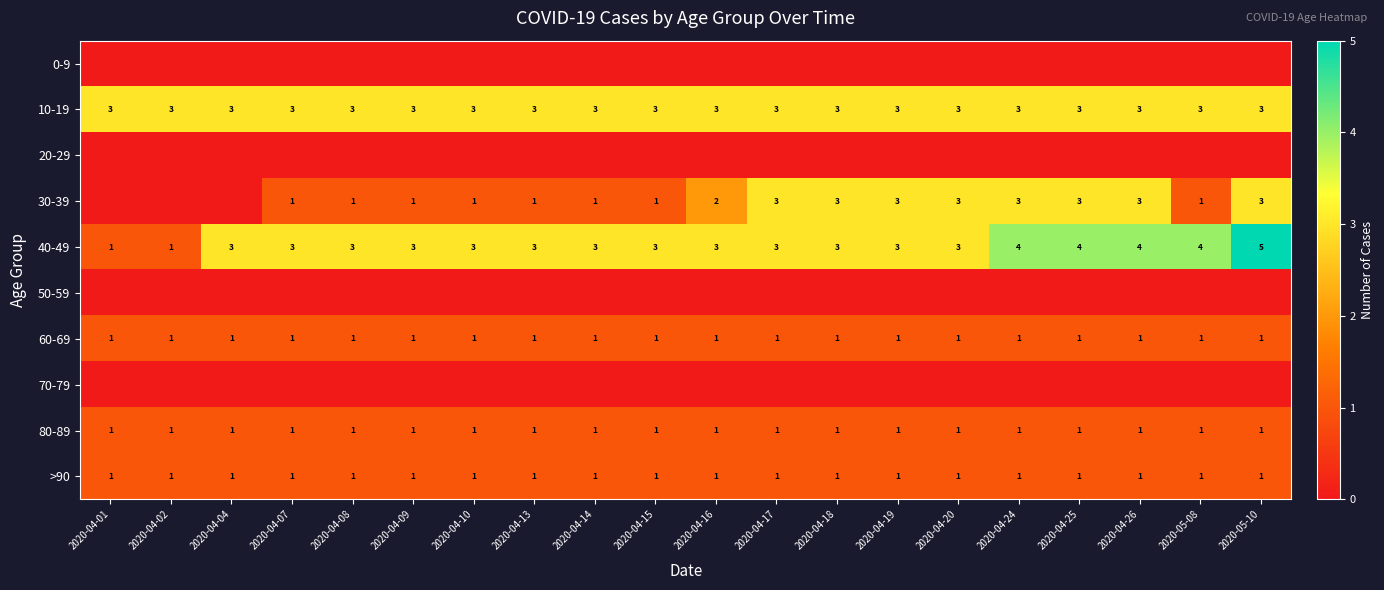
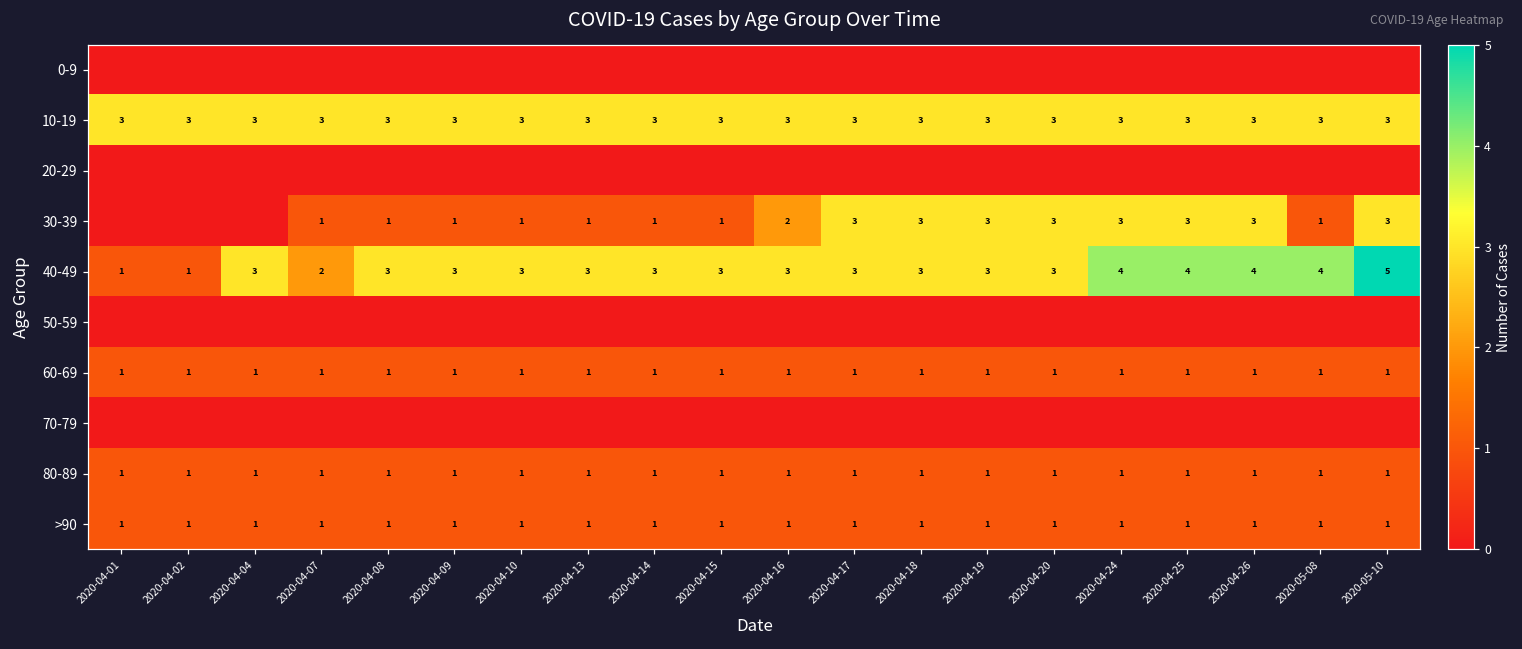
  {
    "10-19": {
      "2020-04-01": 3,
      "2020-04-02": 3,
      "2020-04-04": 3,
      "2020-04-07": 3,
      "2020-04-08": 3,
      "2020-04-09": 3,
      "2020-04-10": 3,
      "2020-04-13": 3,
      "2020-04-14": 3,
      "2020-04-15": 3,
      "2020-04-16": 3,
      "2020-04-17": 3,
      "2020-04-18": 3,
      "2020-04-19": 3,
      "2020-04-20": 3,
      "2020-04-24": 3,
      "2020-04-25": 3,
      "2020-04-26": 3,
      "2020-05-08": 3,
      "2020-05-10": 3
    },
    "30-39": {
      "2020-04-07": 1,
      "2020-04-08": 1,
      "2020-04-09": 1,
      "2020-04-10": 1,
      "2020-04-13": 1,
      "2020-04-14": 1,
      "2020-04-15": 1,
      "2020-04-16": 2,
      "2020-04-17": 3,
      "2020-04-18": 3,
      "2020-04-19": 3,
      "2020-04-20": 3,
      "2020-04-24": 3,
      "2020-04-25": 3,
      "2020-04-26": 3,
      "2020-05-08": 1,
      "2020-05-10": 3
    },
    "40-49": {
      "2020-04-01": 1,
      "2020-04-02": 1,
      "2020-04-04": 3,
-     "2020-04-07": 3,
+     "2020-04-07": 2,
      "2020-04-08": 3,
      "2020-04-09": 3,
      "2020-04-10": 3,
      "2020-04-13": 3,
      "2020-04-14": 3,
      "2020-04-15": 3,
      "2020-04-16": 3,
      "2020-04-17": 3,
      "2020-04-18": 3,
      "2020-04-19": 3,
      "2020-04-20": 3,
      "2020-04-24": 4,
      "2020-04-25": 4,
      "2020-04-26": 4,
      "2020-05-08": 4,
      "2020-05-10": 5
    },
    "60-69": {
      "2020-04-01": 1,
      "2020-04-02": 1,
      "2020-04-04": 1,
      "2020-04-07": 1,
      "2020-04-08": 1,
      "2020-04-09": 1,
      "2020-04-10": 1,
      "2020-04-13": 1,
      "2020-04-14": 1,
      "2020-04-15": 1,
      "2020-04-16": 1,
      "2020-04-17": 1,
      "2020-04-18": 1,
      "2020-04-19": 1,
      "2020-04-20": 1,
      "2020-04-24": 1,
      "2020-04-25": 1,
      "2020-04-26": 1,
      "2020-05-08": 1,
      "2020-05-10": 1
    },
    "80-89": {
      "2020-04-01": 1,
      "2020-04-02": 1,
      "2020-04-04": 1,
      "2020-04-07": 1,
      "2020-04-08": 1,
      "2020-04-09": 1,
      "2020-04-10": 1,
      "2020-04-13": 1,
      "2020-04-14": 1,
      "2020-04-15": 1,
      "2020-04-16": 1,
      "2020-04-17": 1,
      "2020-04-18": 1,
      "2020-04-19": 1,
      "2020-04-20": 1,
      "2020-04-24": 1,
      "2020-04-25": 1,
      "2020-04-26": 1,
      "2020-05-08": 1,
      "2020-05-10": 1
    },
    ">90": {
      "2020-04-01": 1,
      "2020-04-02": 1,
      "2020-04-04": 1,
      "2020-04-07": 1,
      "2020-04-08": 1,
      "2020-04-09": 1,
      "2020-04-10": 1,
      "2020-04-13": 1,
      "2020-04-14": 1,
      "2020-04-15": 1,
      "2020-04-16": 1,
      "2020-04-17": 1,
      "2020-04-18": 1,
      "2020-04-19": 1,
      "2020-04-20": 1,
      "2020-04-24": 1,
      "2020-04-25": 1,
      "2020-04-26": 1,
      "2020-05-08": 1,
      "2020-05-10": 1
    }
  }
